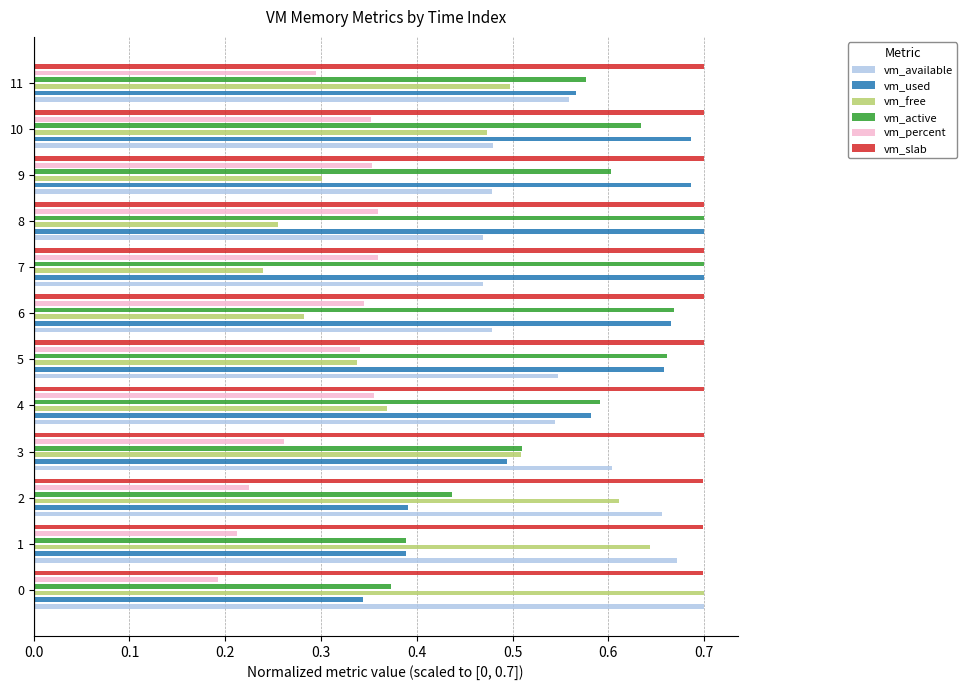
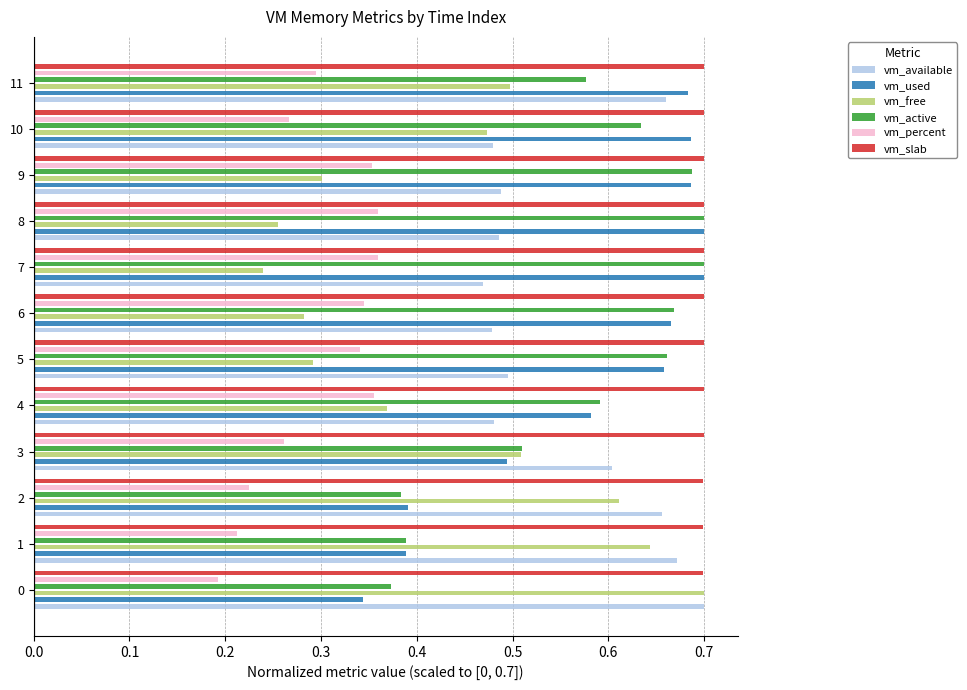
  {
    "vm_available": {
-     "11": 0.56,
+     "11": 0.66,
      "10": 0.48,
-     "9": 0.48,
-     "8": 0.47,
+     "9": 0.49,
+     "8": 0.49,
      "7": 0.47,
      "6": 0.48,
-     "5": 0.55,
-     "4": 0.54,
+     "5": 0.50,
+     "4": 0.48,
      "3": 0.60,
      "2": 0.66,
      "1": 0.67,
      "0": 0.70
    },
    "vm_used": {
-     "11": 0.57,
+     "11": 0.68,
      "10": 0.69,
      "9": 0.69,
      "8": 0.70,
      "7": 0.70,
      "6": 0.67,
      "5": 0.66,
      "4": 0.58,
      "3": 0.49,
      "2": 0.39,
      "1": 0.39,
      "0": 0.34
    },
    "vm_free": {
      "11": 0.50,
      "10": 0.47,
      "9": 0.30,
      "8": 0.25,
      "7": 0.24,
      "6": 0.28,
-     "5": 0.34,
+     "5": 0.29,
      "4": 0.37,
      "3": 0.51,
      "2": 0.61,
      "1": 0.64,
      "0": 0.70
    },
    "vm_active": {
      "11": 0.58,
      "10": 0.63,
-     "9": 0.60,
+     "9": 0.69,
      "8": 0.70,
      "7": 0.70,
      "6": 0.67,
      "5": 0.66,
      "4": 0.59,
      "3": 0.51,
-     "2": 0.44,
+     "2": 0.38,
      "1": 0.39,
      "0": 0.37
    },
    "vm_percent": {
      "11": 0.29,
-     "10": 0.35,
+     "10": 0.27,
      "9": 0.35,
      "8": 0.36,
      "7": 0.36,
      "6": 0.34,
      "5": 0.34,
      "4": 0.35,
      "3": 0.26,
      "2": 0.22,
      "1": 0.21,
      "0": 0.19
    },
    "vm_slab": {
      "11": 0.70,
      "10": 0.70,
      "9": 0.70,
      "8": 0.70,
      "7": 0.70,
      "6": 0.70,
      "5": 0.70,
      "4": 0.70,
      "3": 0.70,
      "2": 0.70,
      "1": 0.70,
      "0": 0.70
    }
  }
